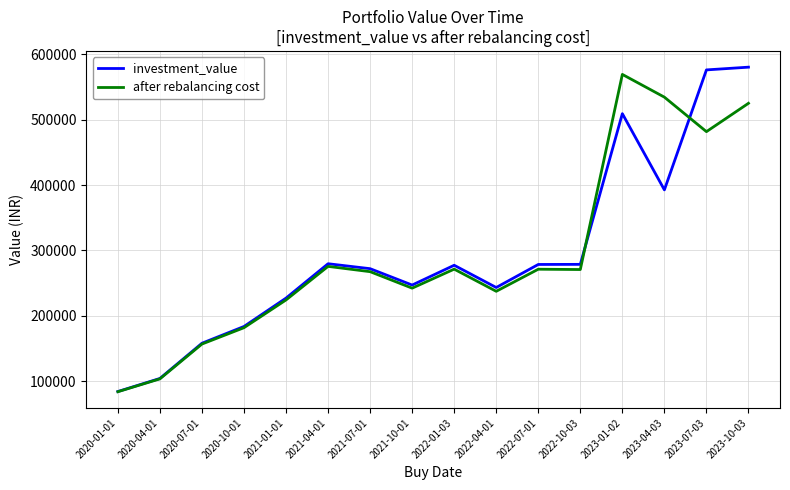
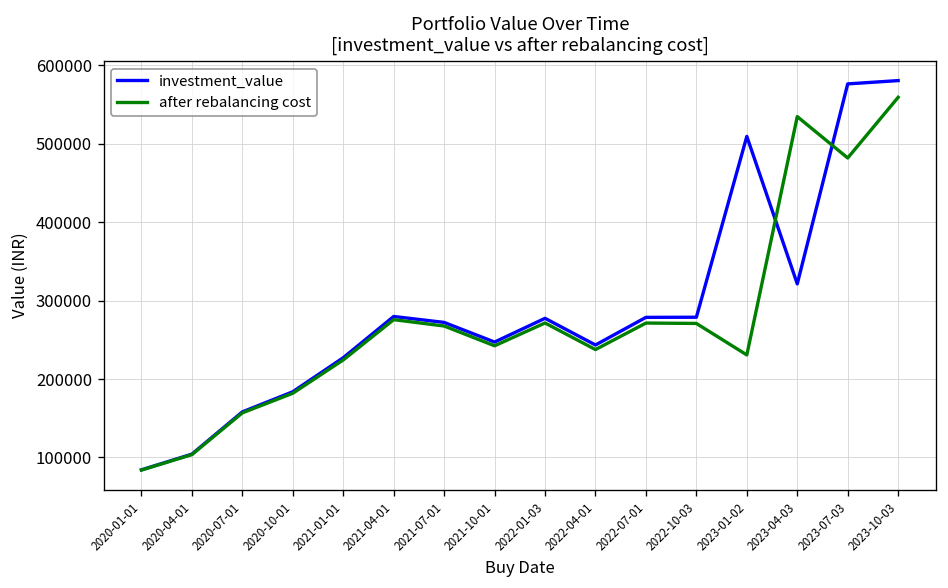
  {
    "investment_value": {
      "2021-04-01": 280000,
      "2021-07-01": 270000,
      "2021-10-01": 250000,
      "2022-01-03": 280000,
      "2022-04-01": 240000,
      "2022-07-01": 280000,
      "2022-10-03": 280000,
      "2023-01-02": 510000,
-     "2023-04-03": 390000,
+     "2023-04-03": 320000,
      "2023-07-03": 580000,
      "2023-10-03": 580000
    },
    "after rebalancing cost": {
      "2021-04-01": 280000,
      "2021-07-01": 270000,
      "2021-10-01": 240000,
      "2022-01-03": 270000,
      "2022-04-01": 240000,
      "2022-07-01": 270000,
      "2022-10-03": 270000,
-     "2023-01-02": 570000,
+     "2023-01-02": 230000,
      "2023-04-03": 530000,
      "2023-07-03": 480000,
-     "2023-10-03": 520000
+     "2023-10-03": 560000
    }
  }
